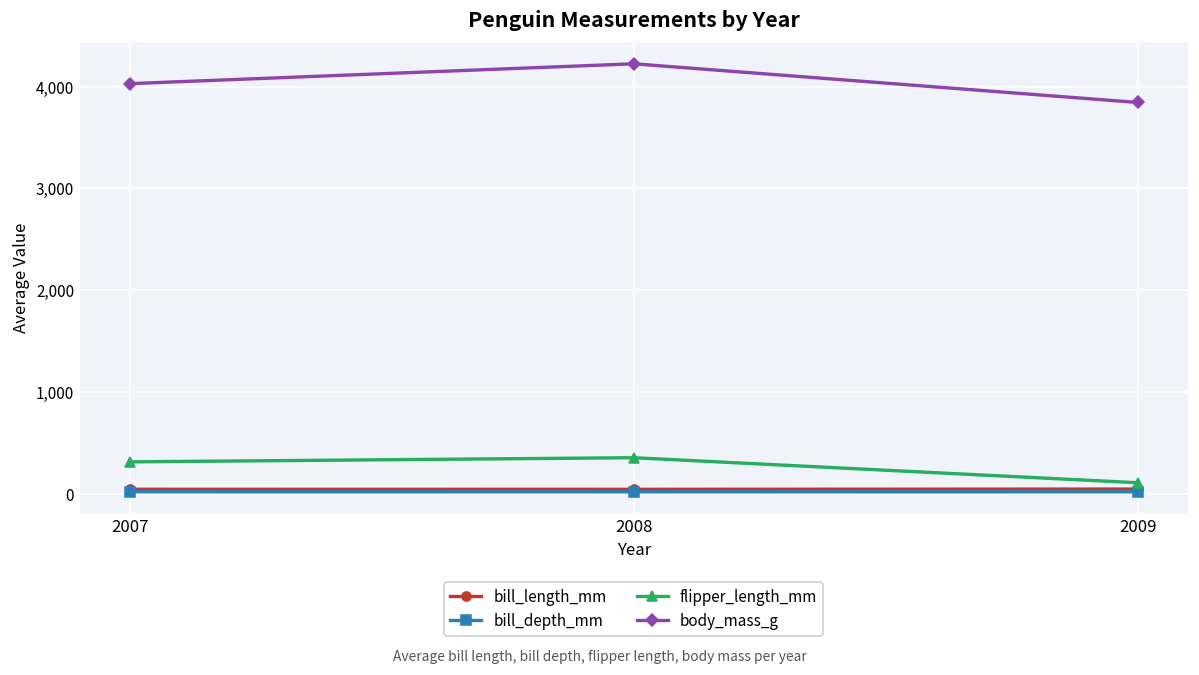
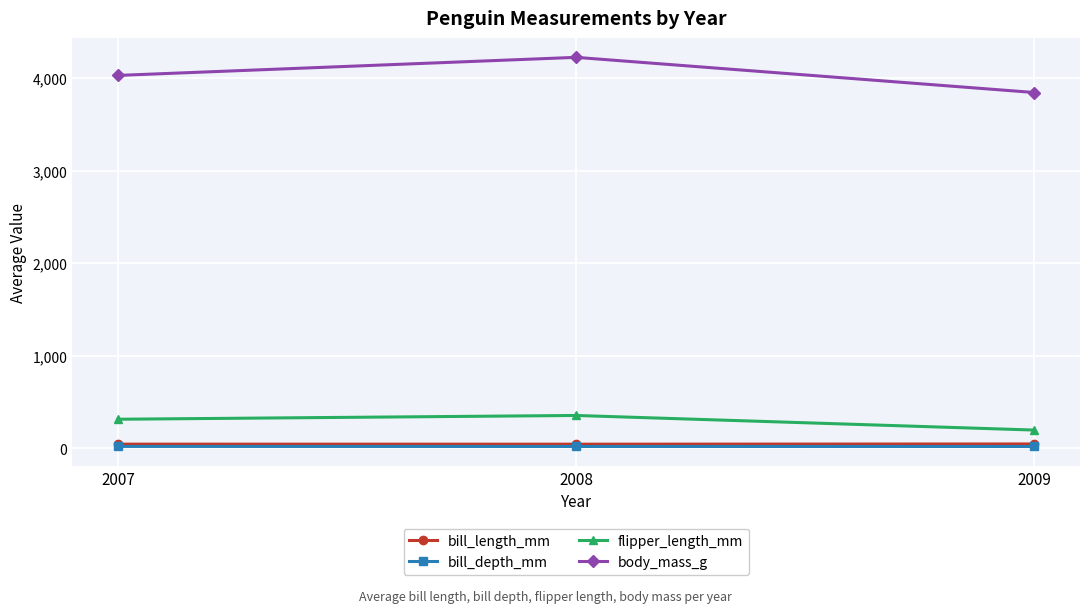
  {
    "flipper_length_mm": {
      "2007": "300",
      "2008": "400",
-     "2009": "100"
+     "2009": "200"
    },
    "body_mass_g": {
      "2007": "4,000",
      "2008": "4,200",
      "2009": "3,800"
    }
  }
